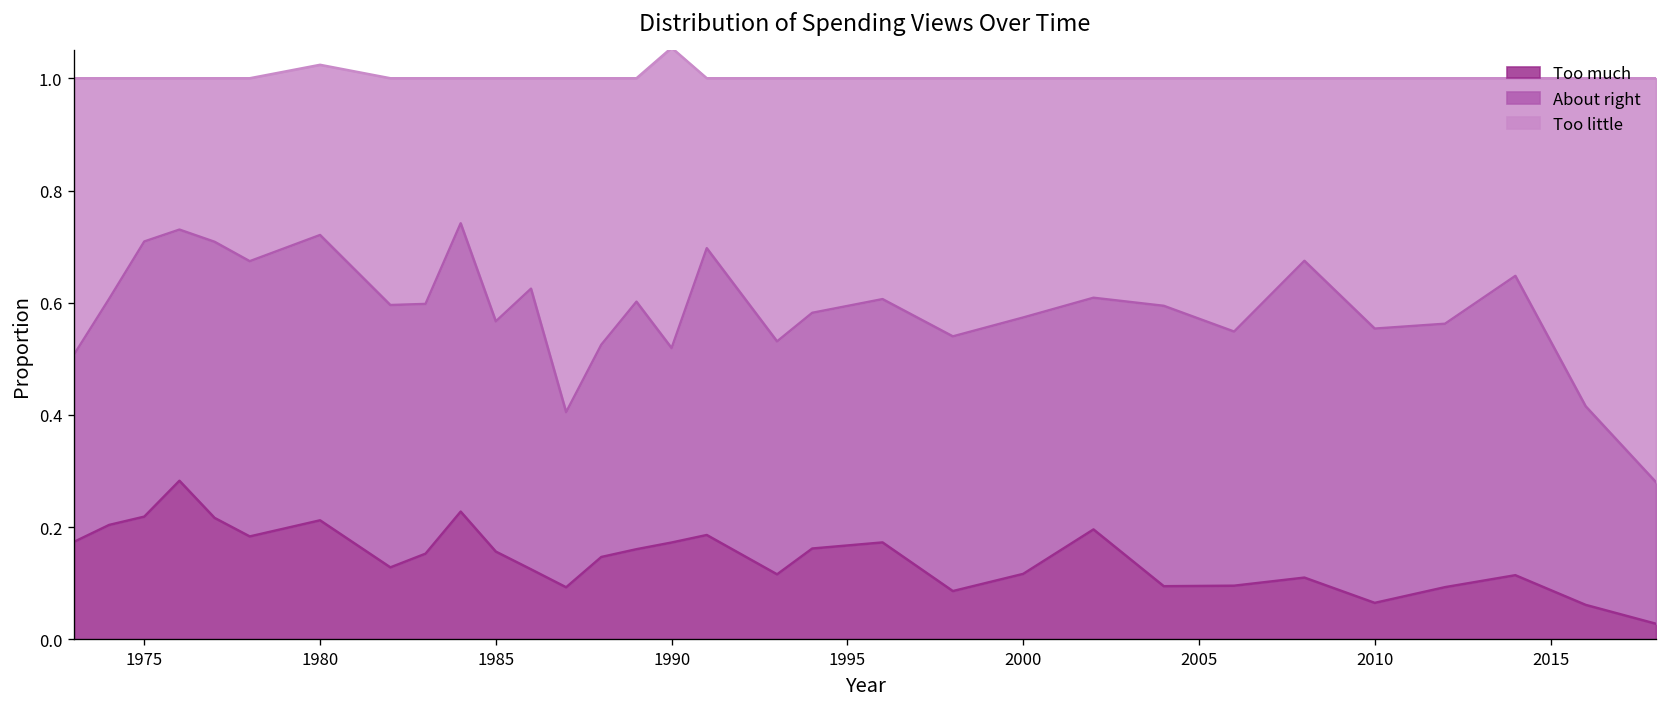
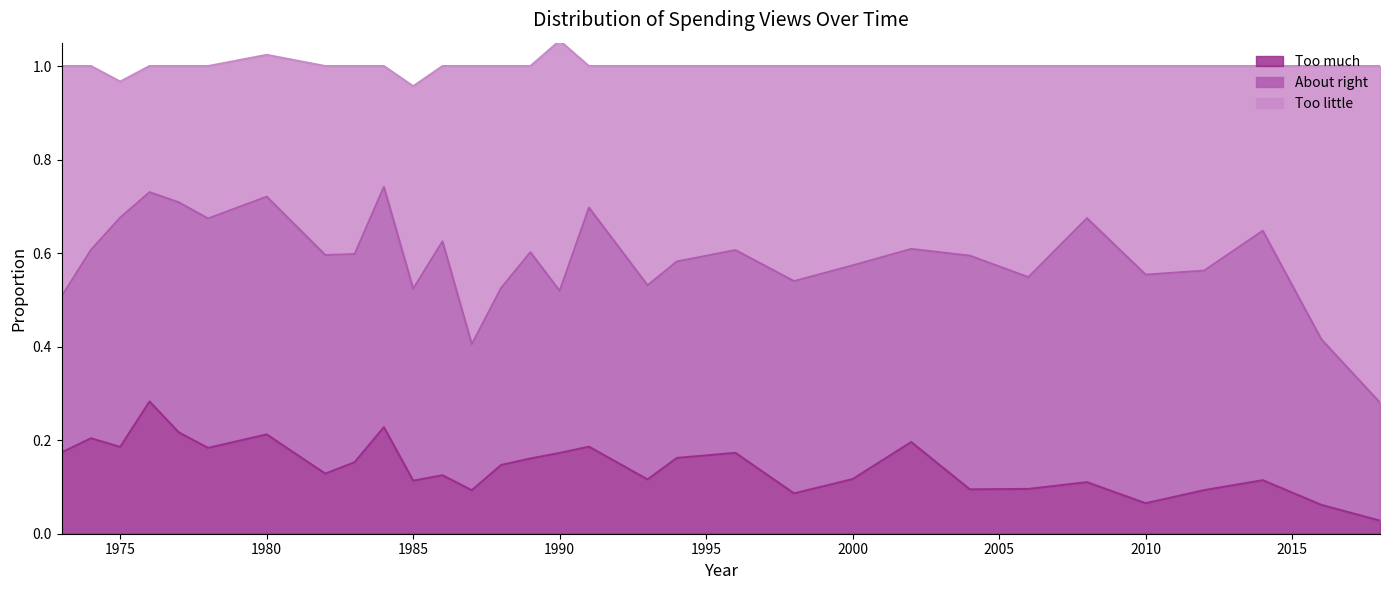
  {
    "Too much": {
-     "1975": 0.22,
+     "1975": 0.19,
      "1980": 0.21,
-     "1985": 0.16,
+     "1985": 0.11,
      "1990": 0.17,
      "2000": 0.12,
      "2010": 0.07
    }
  }
